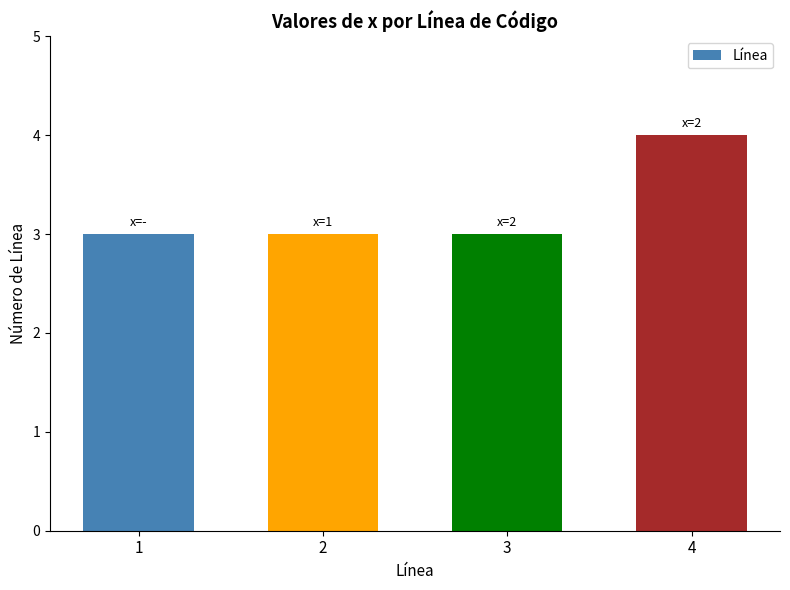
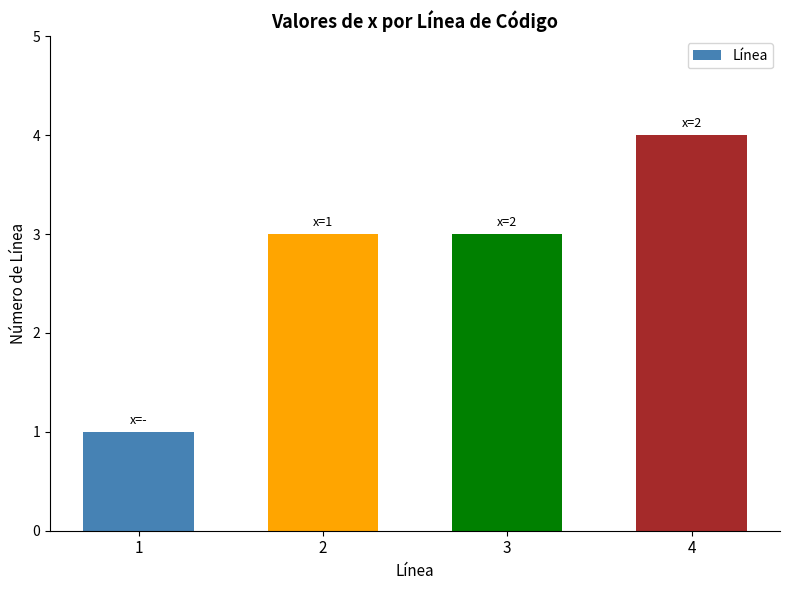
  {
-   "1": 3
+   "1": 1
  }
